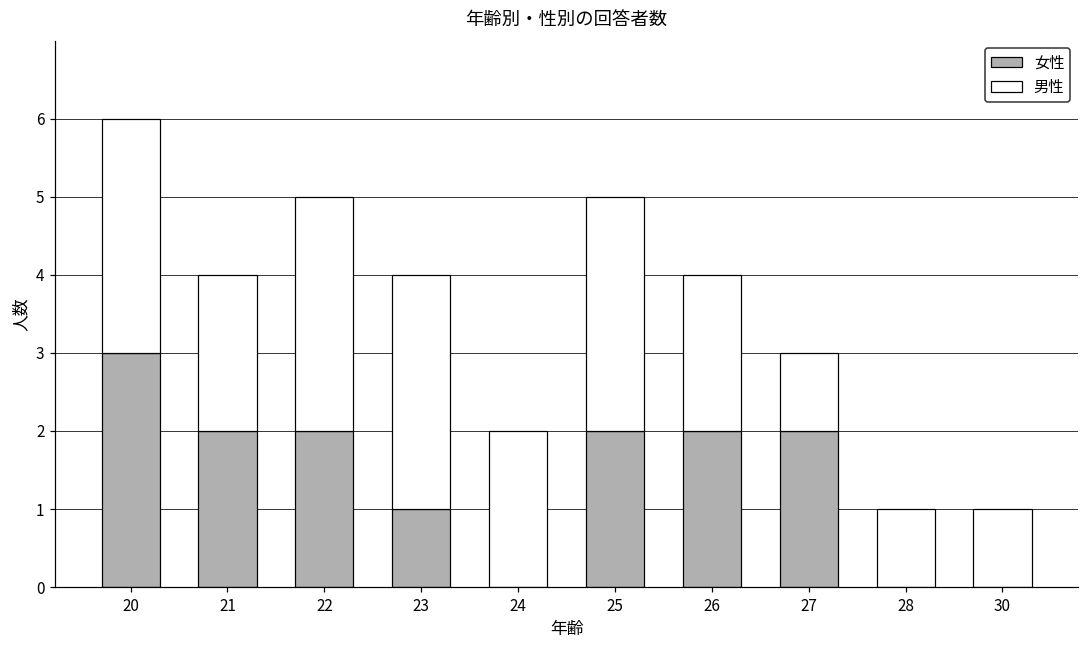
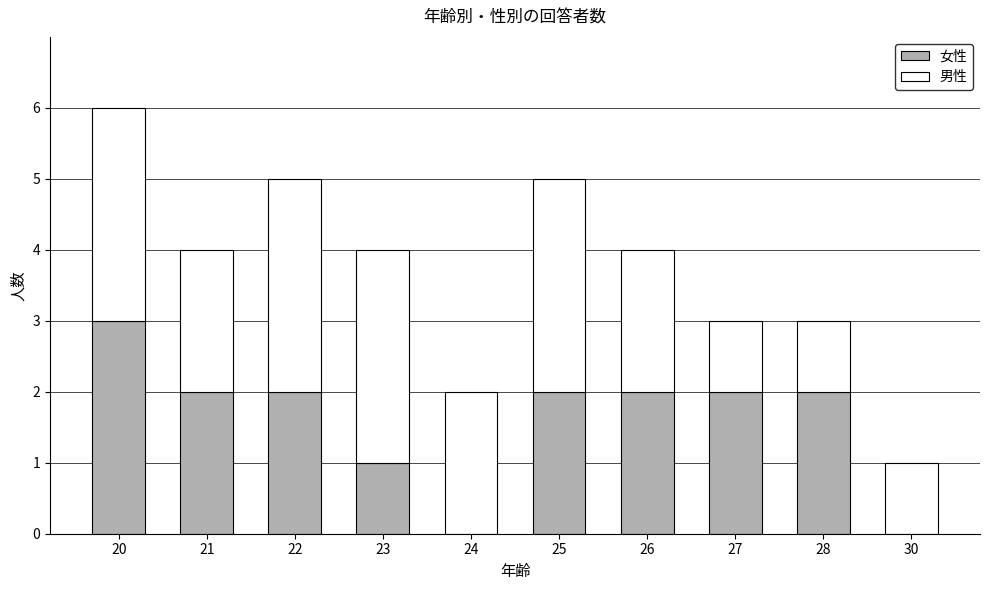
  {
    "女性": {
      "20": 3,
      "21": 2,
      "22": 2,
      "23": 1,
      "24": 0,
      "25": 2,
      "26": 2,
      "27": 2,
-     "28": 0,
+     "28": 2,
      "30": 0
    },
    "男性": {
      "20": 3,
      "21": 2,
      "22": 3,
      "23": 3,
      "24": 2,
      "25": 3,
      "26": 2,
      "27": 1,
      "28": 1,
      "30": 1
    }
  }
